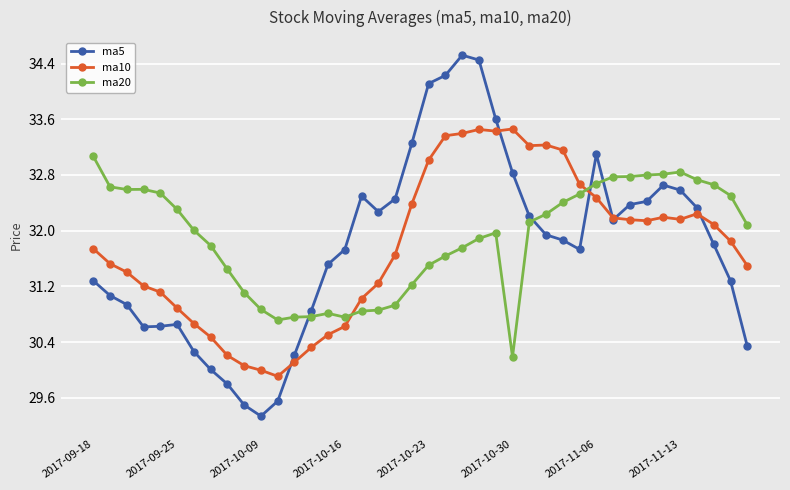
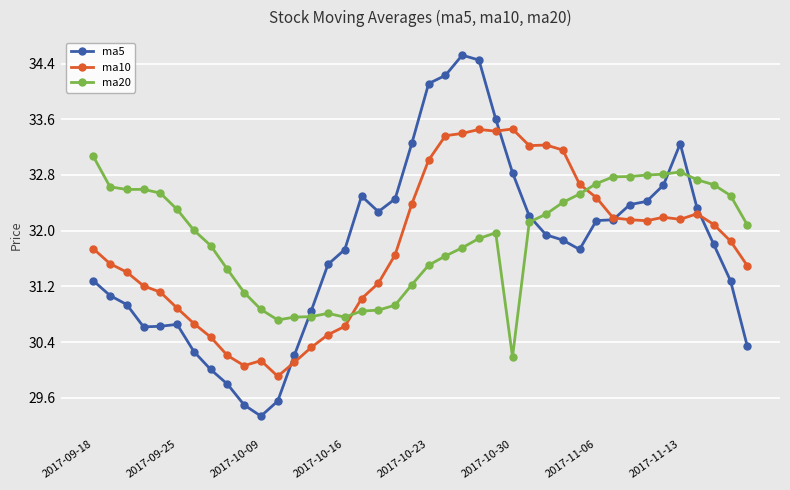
  {
    "ma5": {
      "2017-09-18": 31.3,
      "2017-09-25": 30.7,
      "2017-10-09": 29.3,
      "2017-10-16": 31.7,
      "2017-10-23": 34.1,
      "2017-10-30": 32.8,
-     "2017-11-06": 33.1,
-     "2017-11-13": 32.6
+     "2017-11-06": 32.1,
+     "2017-11-13": 33.2
    },
    "ma10": {
      "2017-09-18": 31.7,
      "2017-09-25": 30.9,
-     "2017-10-09": 30.0,
+     "2017-10-09": 30.1,
      "2017-10-16": 30.6,
      "2017-10-23": 33.0,
      "2017-10-30": 33.5,
      "2017-11-06": 32.5,
      "2017-11-13": 32.2
    },
    "ma20": {
      "2017-09-18": 33.1,
      "2017-09-25": 32.3,
      "2017-10-09": 30.9,
      "2017-10-16": 30.8,
      "2017-10-23": 31.5,
      "2017-10-30": 30.2,
      "2017-11-06": 32.7,
      "2017-11-13": 32.8
    }
  }
